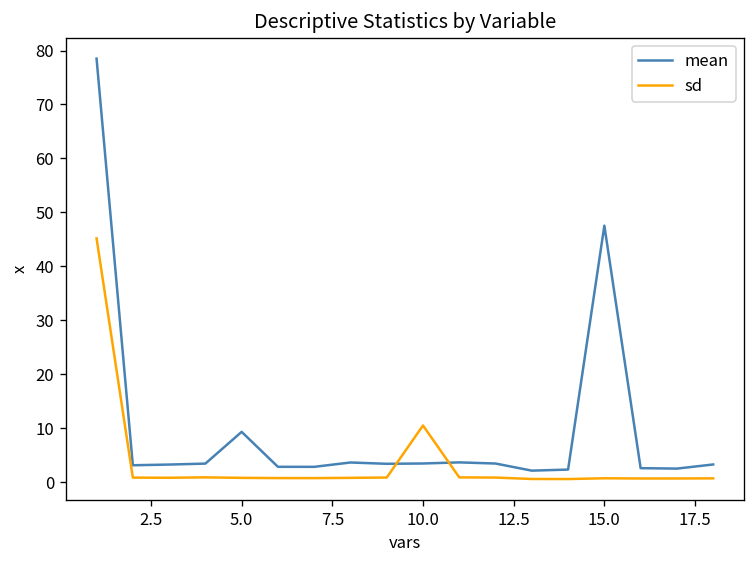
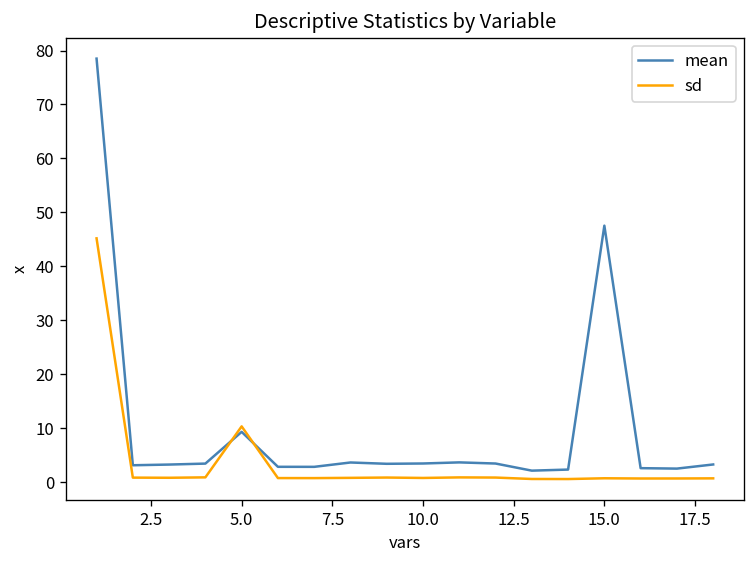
  {
    "mean": {
      "5.0": 9,
      "10.0": 3,
      "15.0": 48
    },
    "sd": {
-     "5.0": 1,
-     "10.0": 10,
+     "5.0": 10,
+     "10.0": 1,
      "15.0": 1
    }
  }
